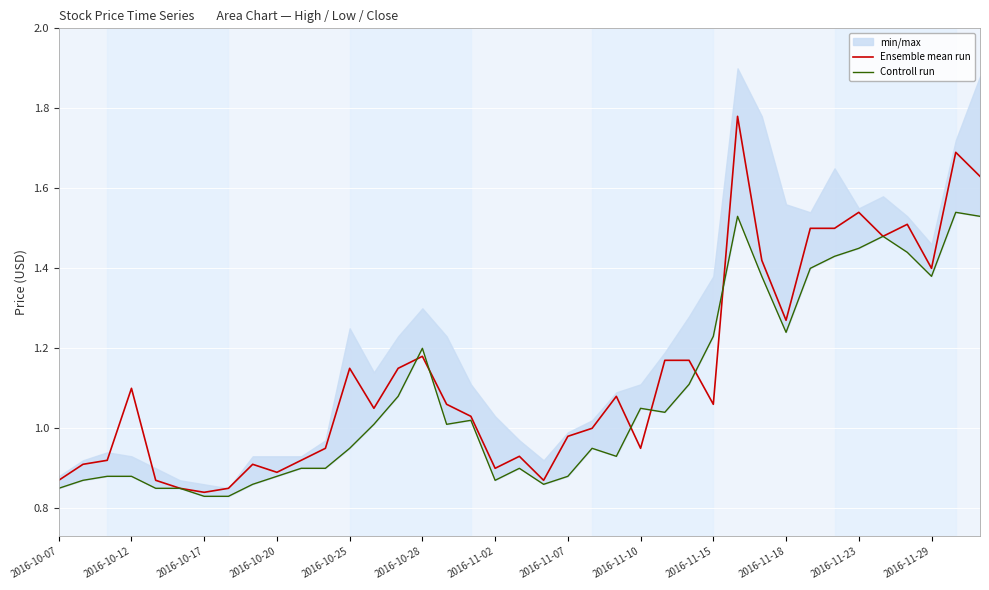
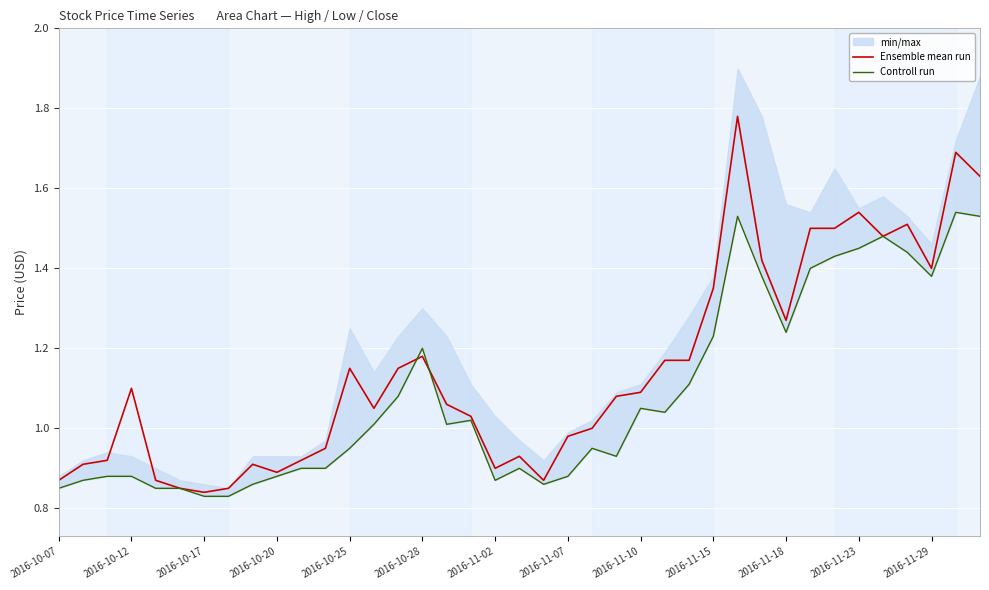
  {
    "Ensemble mean run": {
      "2016-10-07": 0.87,
      "2016-10-12": 1.10,
      "2016-10-17": 0.84,
      "2016-10-20": 0.89,
      "2016-10-25": 1.15,
      "2016-10-28": 1.18,
      "2016-11-02": 0.90,
      "2016-11-07": 0.98,
-     "2016-11-10": 0.95,
-     "2016-11-15": 1.06,
+     "2016-11-10": 1.09,
+     "2016-11-15": 1.35,
      "2016-11-18": 1.27,
      "2016-11-23": 1.54,
      "2016-11-29": 1.40
    },
    "Controll run": {
      "2016-10-07": 0.85,
      "2016-10-12": 0.88,
      "2016-10-17": 0.83,
      "2016-10-20": 0.88,
      "2016-10-25": 0.95,
      "2016-10-28": 1.20,
      "2016-11-02": 0.87,
      "2016-11-07": 0.88,
      "2016-11-10": 1.05,
      "2016-11-15": 1.23,
      "2016-11-18": 1.24,
      "2016-11-23": 1.45,
      "2016-11-29": 1.38
    }
  }
